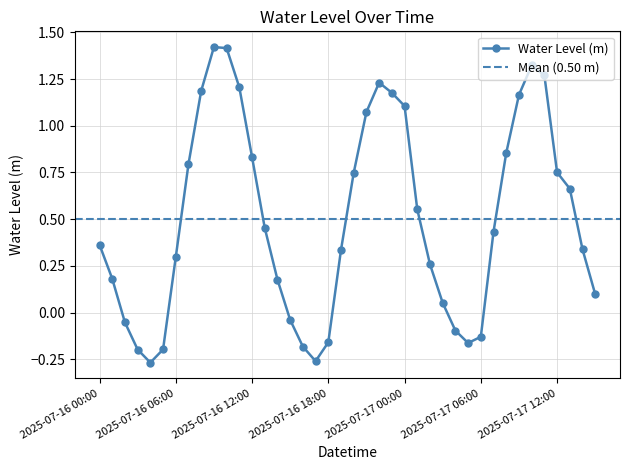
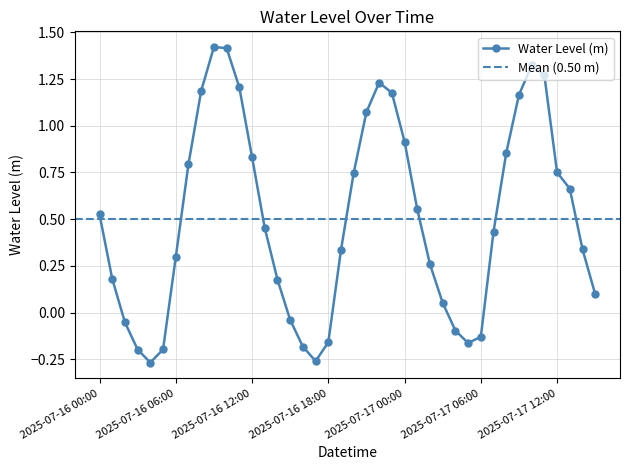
  {
-   "2025-07-16 00:00": 0.36,
+   "2025-07-16 00:00": 0.53,
    "2025-07-16 06:00": 0.30,
    "2025-07-16 12:00": 0.83,
    "2025-07-16 18:00": -0.16,
-   "2025-07-17 00:00": 1.11,
+   "2025-07-17 00:00": 0.92,
    "2025-07-17 06:00": -0.13,
    "2025-07-17 12:00": 0.75
  }
